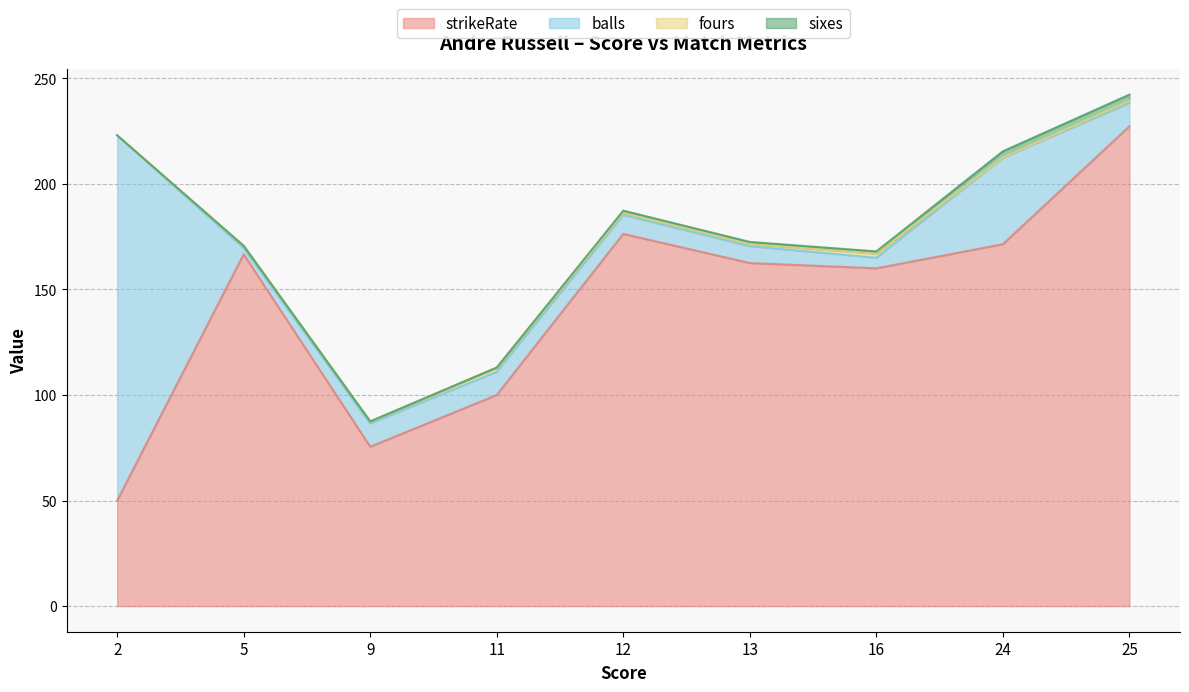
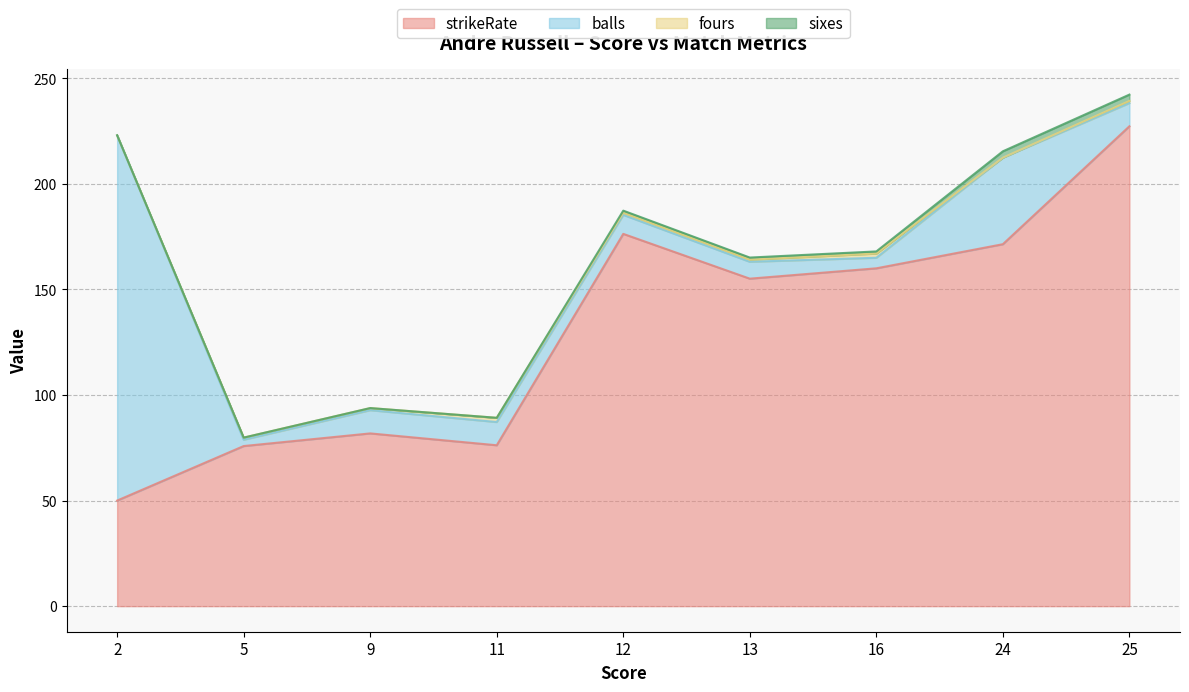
  {
    "strikeRate": {
      "2": 50,
-     "5": 167,
-     "9": 76,
-     "11": 100,
+     "5": 76,
+     "9": 82,
+     "11": 76,
      "12": 176,
-     "13": 163,
+     "13": 155,
      "16": 160,
      "24": 171,
      "25": 227
    },
    "balls": {
      "11": 11,
      "16": 5
    },
    "sixes": {
      "24": 3,
      "25": 3
    }
  }
